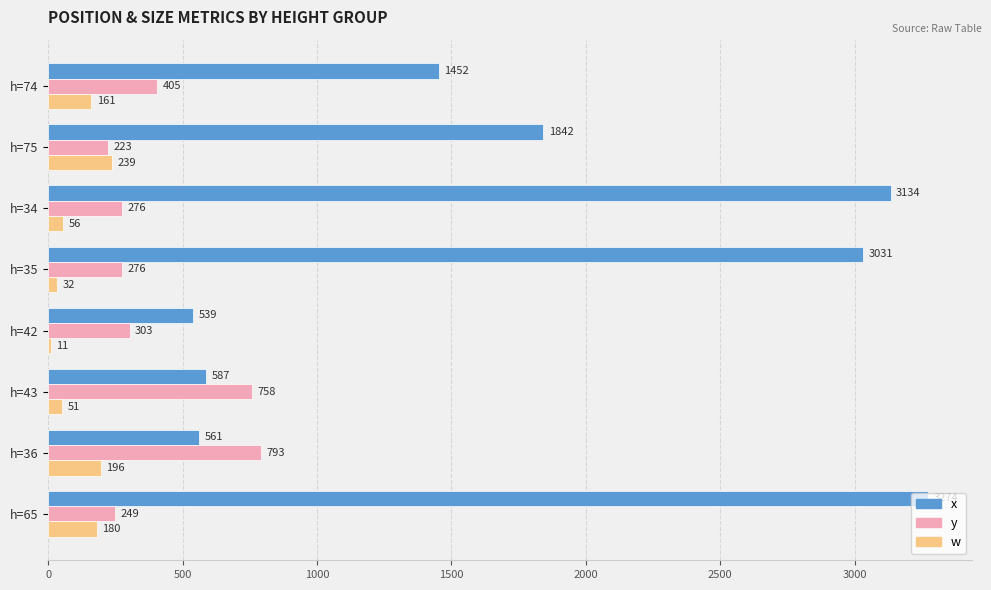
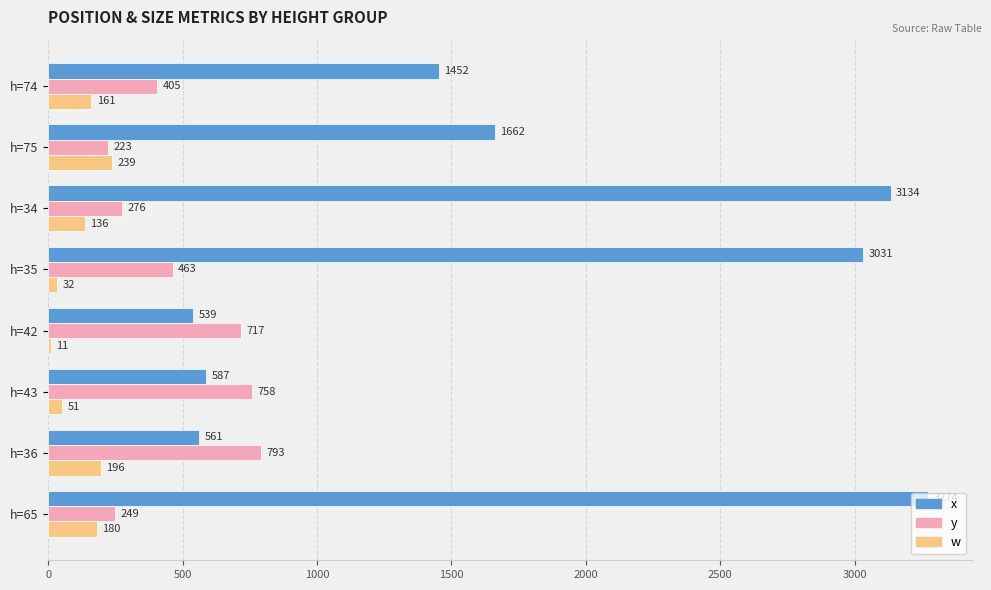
  {
    "x": {
      "h=74": 1452,
-     "h=75": 1842,
+     "h=75": 1662,
      "h=34": 3134,
      "h=35": 3031,
      "h=42": 539,
      "h=43": 587,
      "h=36": 561
    },
    "y": {
      "h=74": 405,
      "h=75": 223,
      "h=34": 276,
-     "h=35": 276,
-     "h=42": 303,
+     "h=35": 463,
+     "h=42": 717,
      "h=43": 758,
      "h=36": 793,
      "h=65": 249
    },
    "w": {
      "h=74": 161,
      "h=75": 239,
-     "h=34": 56,
+     "h=34": 136,
      "h=35": 32,
      "h=42": 11,
      "h=43": 51,
      "h=36": 196,
      "h=65": 180
    }
  }
